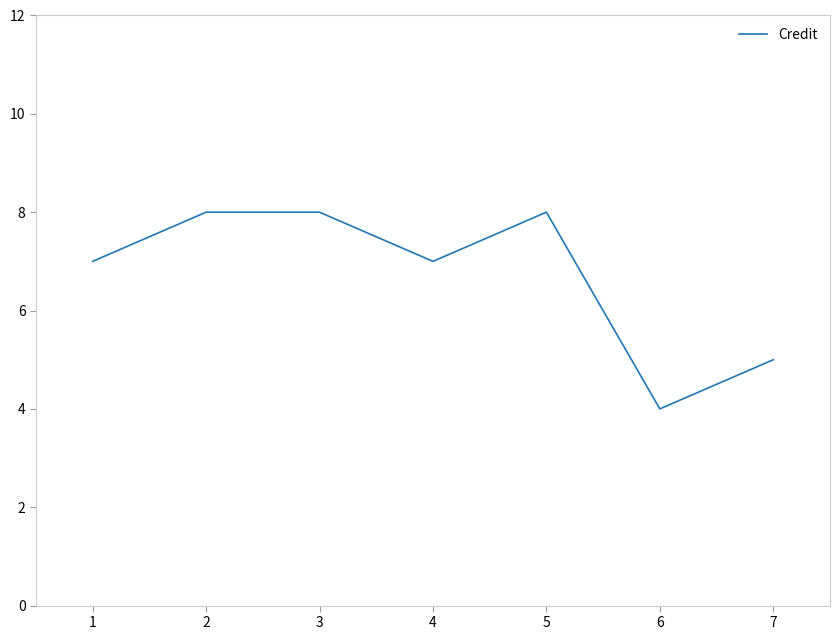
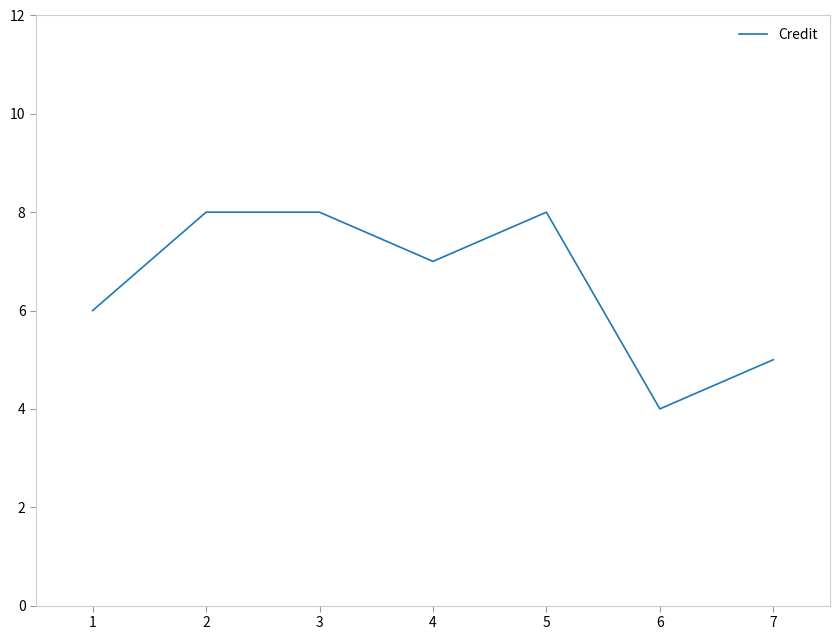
  {
-   "1": 7,
+   "1": 6,
    "2": 8,
    "3": 8,
    "4": 7,
    "5": 8,
    "6": 4,
    "7": 5
  }
